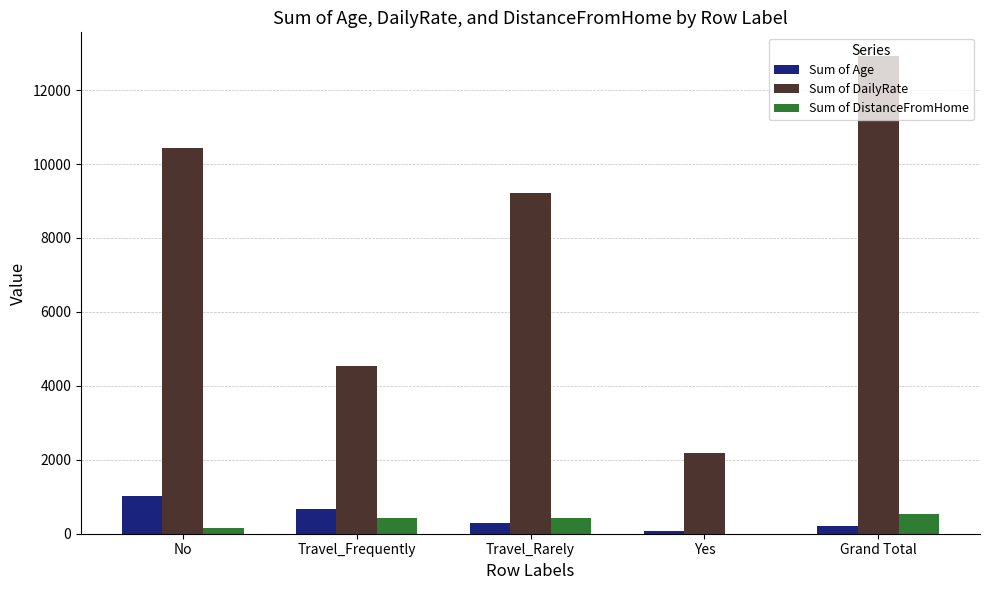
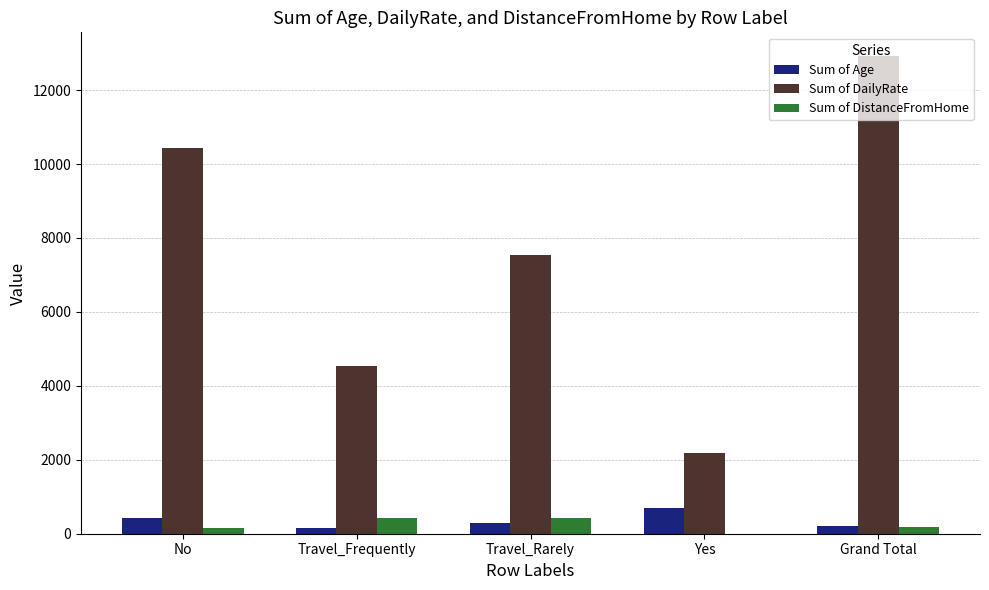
  {
    "Sum of Age": {
-     "No": 1000,
-     "Travel_Frequently": 700,
+     "No": 400,
+     "Travel_Frequently": 200,
      "Travel_Rarely": 300,
-     "Yes": 100,
+     "Yes": 700,
      "Grand Total": 200
    },
    "Sum of DailyRate": {
      "No": 10400,
      "Travel_Frequently": 4500,
-     "Travel_Rarely": 9200,
+     "Travel_Rarely": 7600,
      "Yes": 2200
    },
    "Sum of DistanceFromHome": {
      "No": 200,
      "Travel_Frequently": 400,
      "Travel_Rarely": 400,
-     "Grand Total": 500
+     "Grand Total": 200
    }
  }
